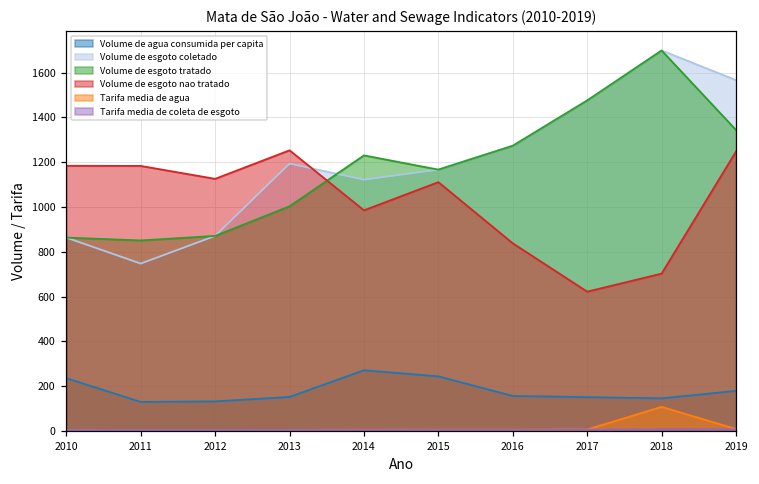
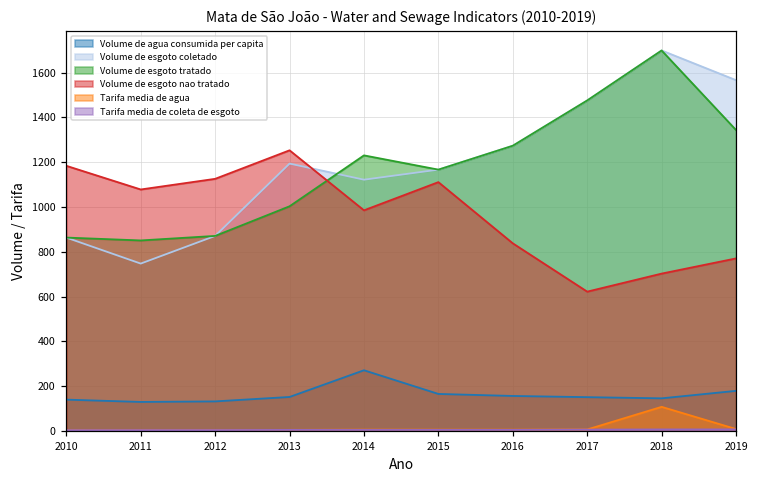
  {
    "Volume de agua consumida per capita": {
-     "2010": 240,
+     "2010": 140,
      "2011": 130,
      "2012": 130,
      "2013": 150,
      "2014": 270,
-     "2015": 240,
+     "2015": 160,
      "2016": 160,
      "2017": 150,
      "2018": 150,
      "2019": 180
    },
    "Volume de esgoto coletado": {
      "2011": 750,
      "2013": 1190,
      "2014": 1120,
      "2019": 1570
    },
    "Volume de esgoto tratado": {
      "2011": 850,
      "2013": 1000,
      "2014": 1230,
      "2019": 1340
    },
    "Volume de esgoto nao tratado": {
      "2010": 1180,
-     "2011": 1180,
+     "2011": 1080,
      "2012": 1130,
      "2013": 1250,
      "2014": 980,
      "2015": 1110,
      "2016": 840,
      "2017": 620,
      "2018": 700,
-     "2019": 1250
+     "2019": 770
    },
    "Tarifa media de agua": {
      "2018": 110
    },
    "Tarifa media de coleta de esgoto": {
      "2018": 10
    }
  }
